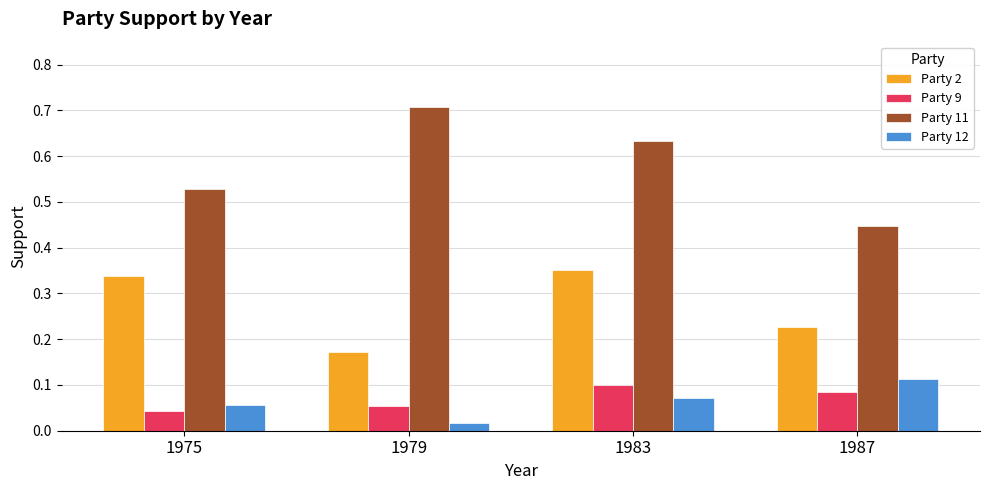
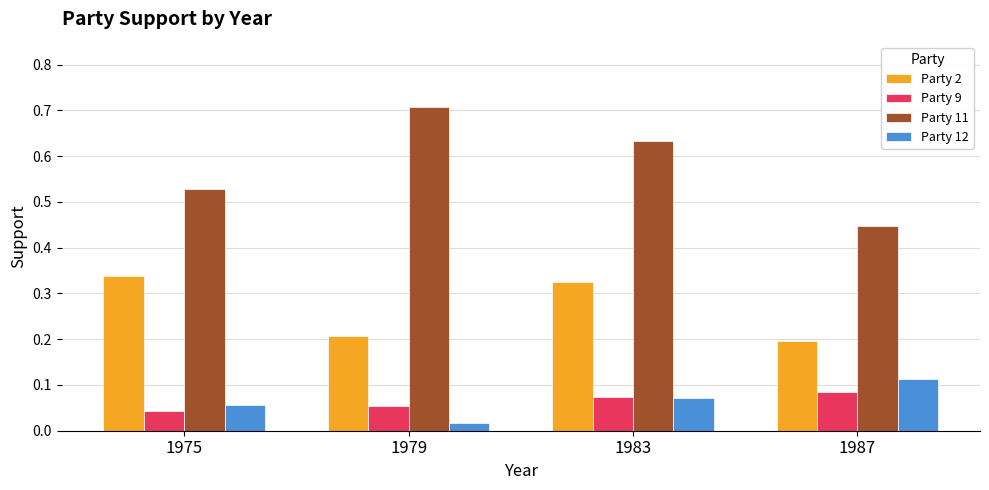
  {
    "Party 2": {
      "1975": 0.34,
-     "1979": 0.17,
-     "1983": 0.35,
-     "1987": 0.23
+     "1979": 0.21,
+     "1983": 0.32,
+     "1987": 0.20
    },
    "Party 9": {
      "1975": 0.04,
      "1979": 0.05,
-     "1983": 0.10,
+     "1983": 0.07,
      "1987": 0.09
    },
    "Party 11": {
      "1975": 0.53,
      "1979": 0.71,
      "1983": 0.63,
      "1987": 0.45
    },
    "Party 12": {
      "1975": 0.06,
      "1979": 0.02,
      "1983": 0.07,
      "1987": 0.11
    }
  }
